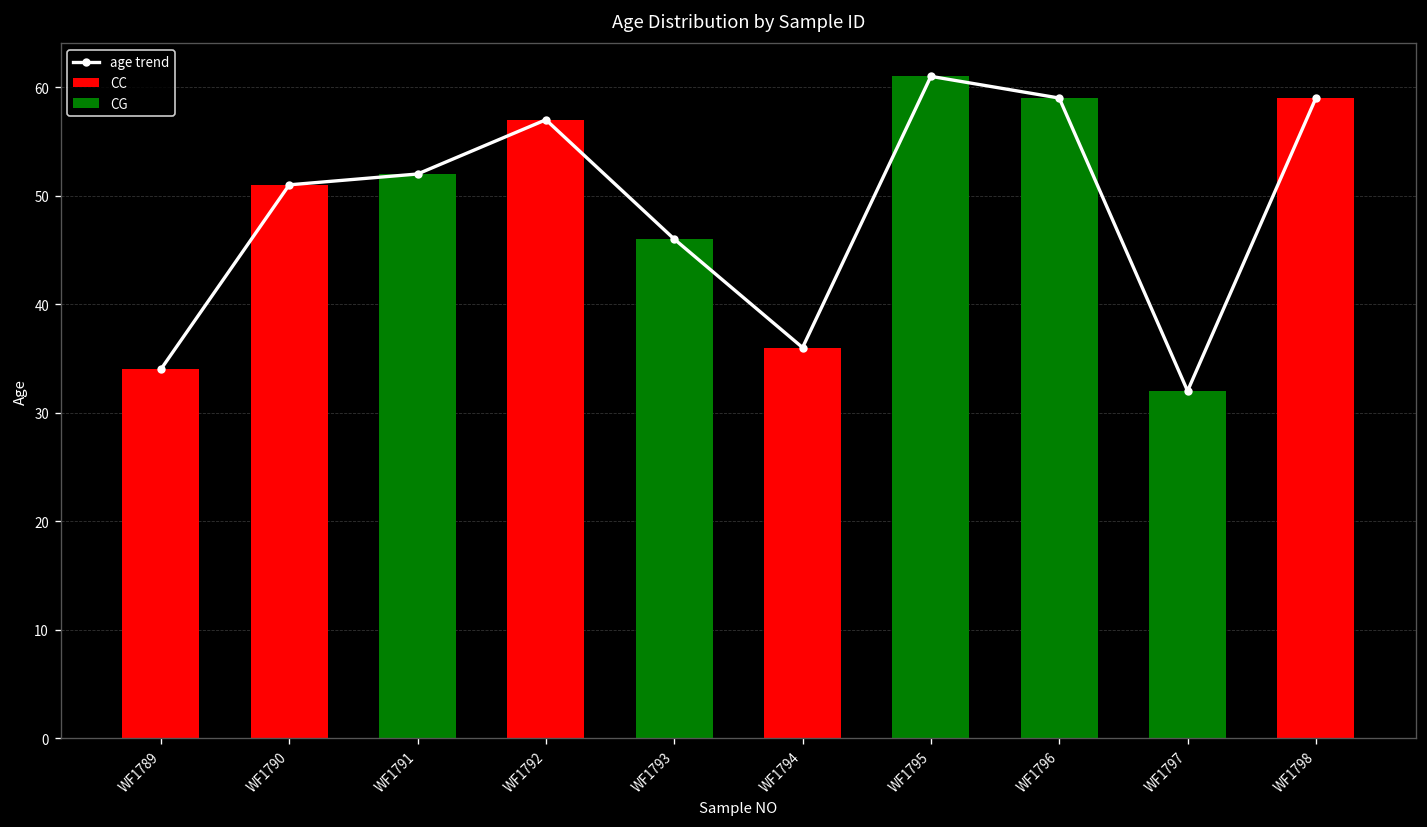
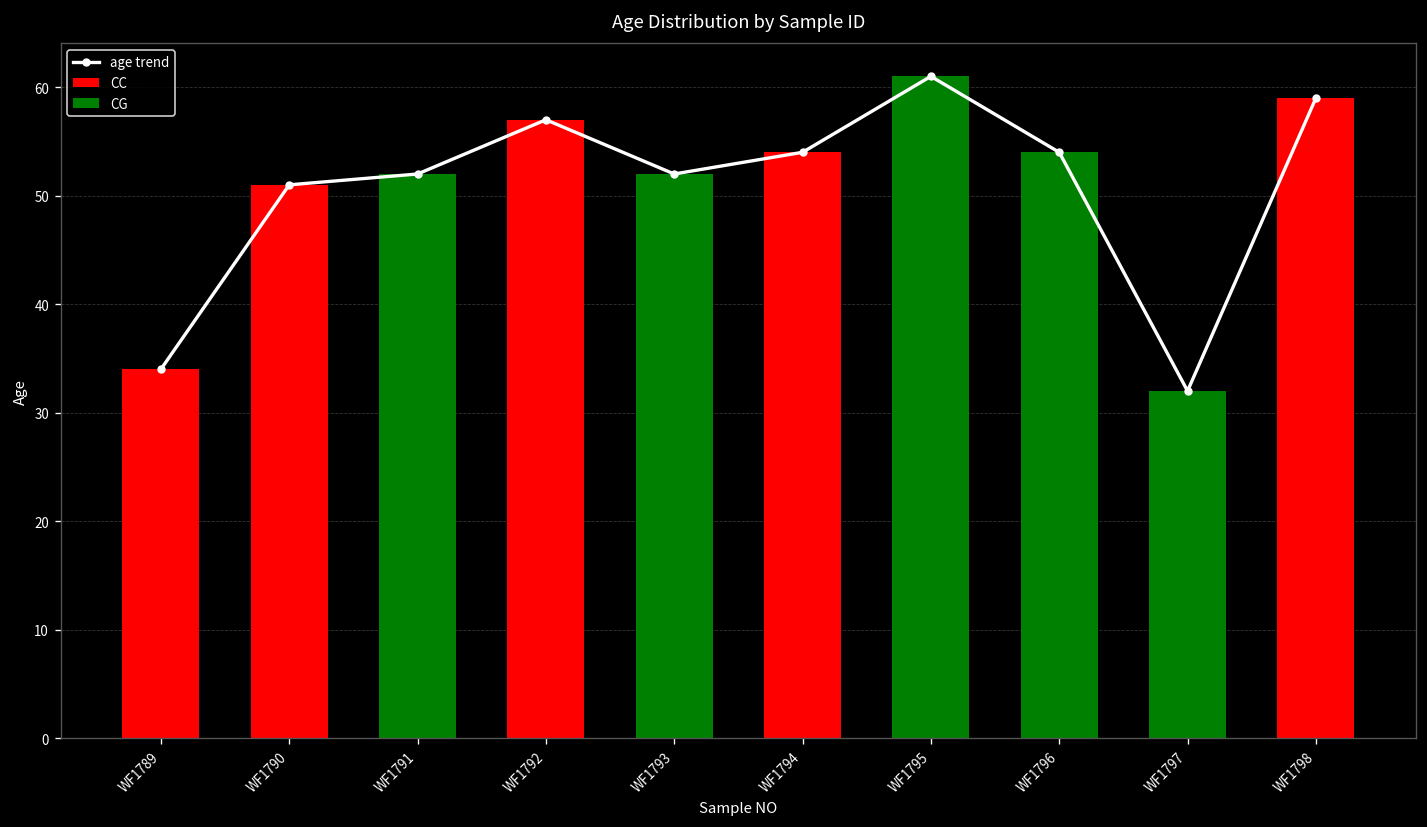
  {
    "WF1789": 34,
    "WF1790": 51,
    "WF1791": 52,
    "WF1792": 57,
-   "WF1793": 46,
-   "WF1794": 36,
+   "WF1793": 52,
+   "WF1794": 54,
    "WF1795": 61,
-   "WF1796": 59,
+   "WF1796": 54,
    "WF1797": 32,
    "WF1798": 59
  }
